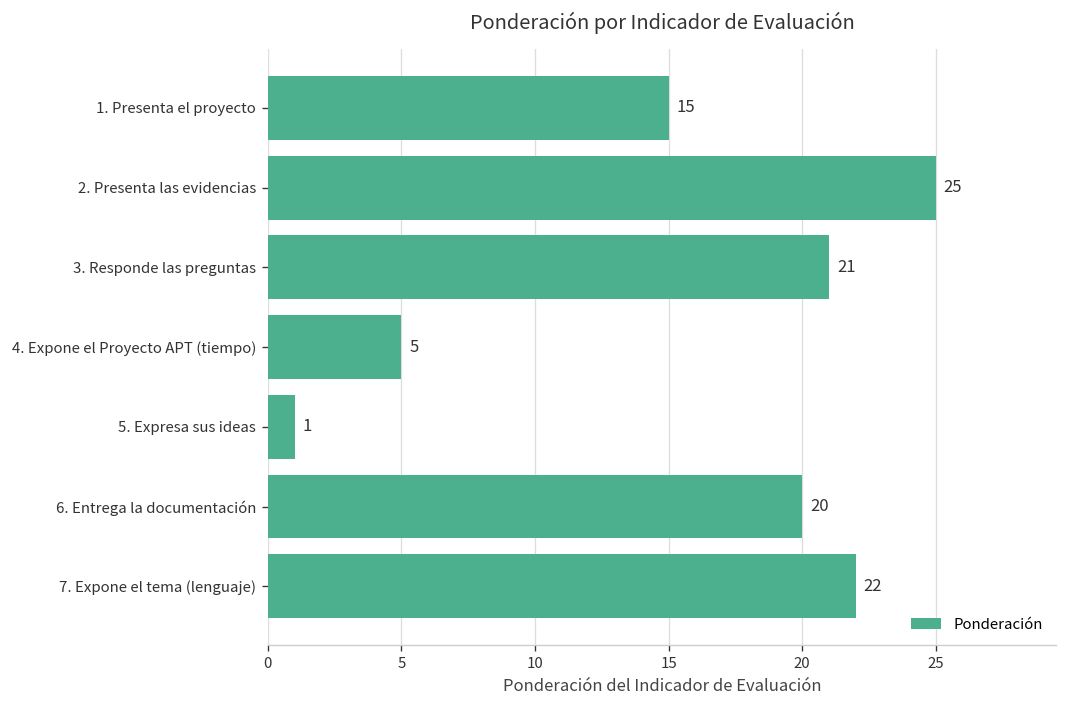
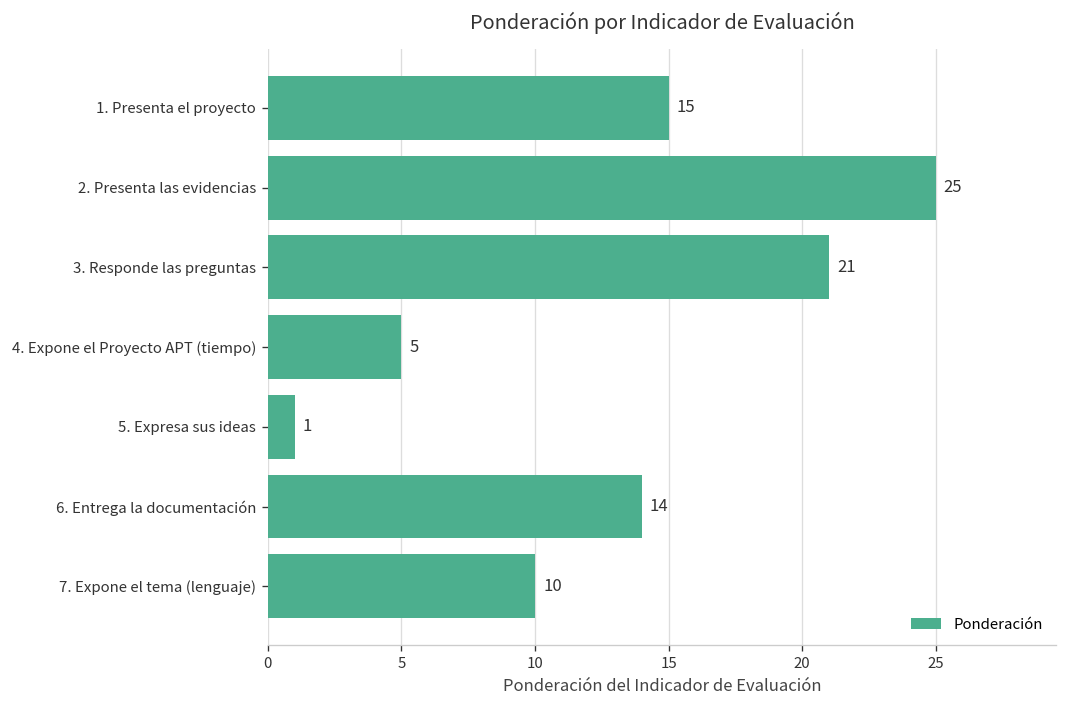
  {
    "1. Presenta el proyecto": 15,
    "2. Presenta las evidencias": 25,
    "3. Responde las preguntas": 21,
    "4. Expone el Proyecto APT (tiempo)": 5,
    "5. Expresa sus ideas": 1,
-   "6. Entrega la documentación": 20,
-   "7. Expone el tema (lenguaje)": 22
+   "6. Entrega la documentación": 14,
+   "7. Expone el tema (lenguaje)": 10
  }
